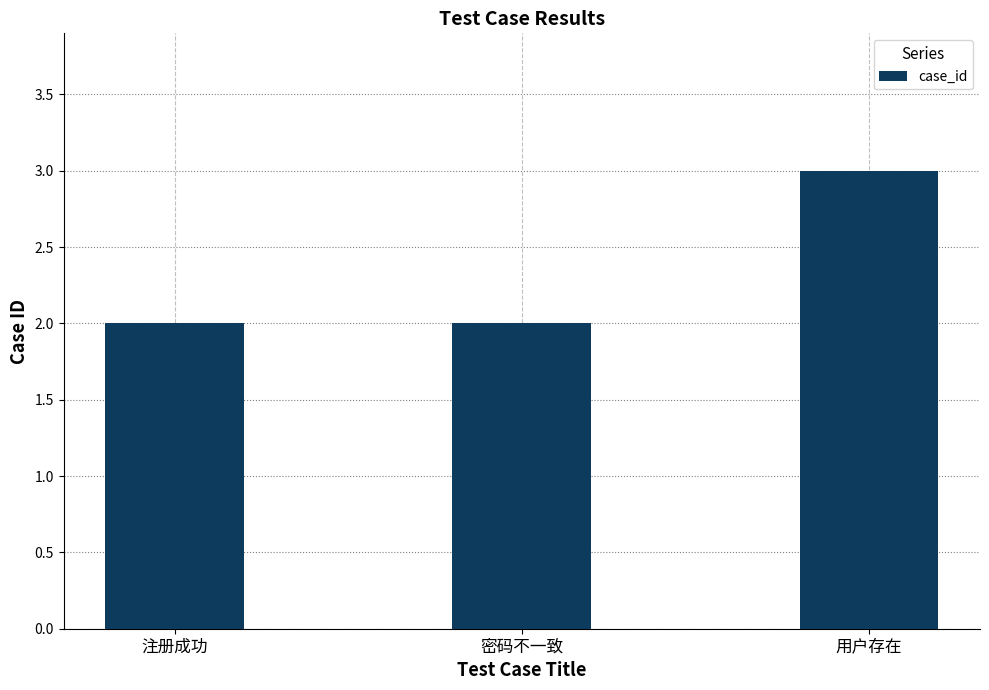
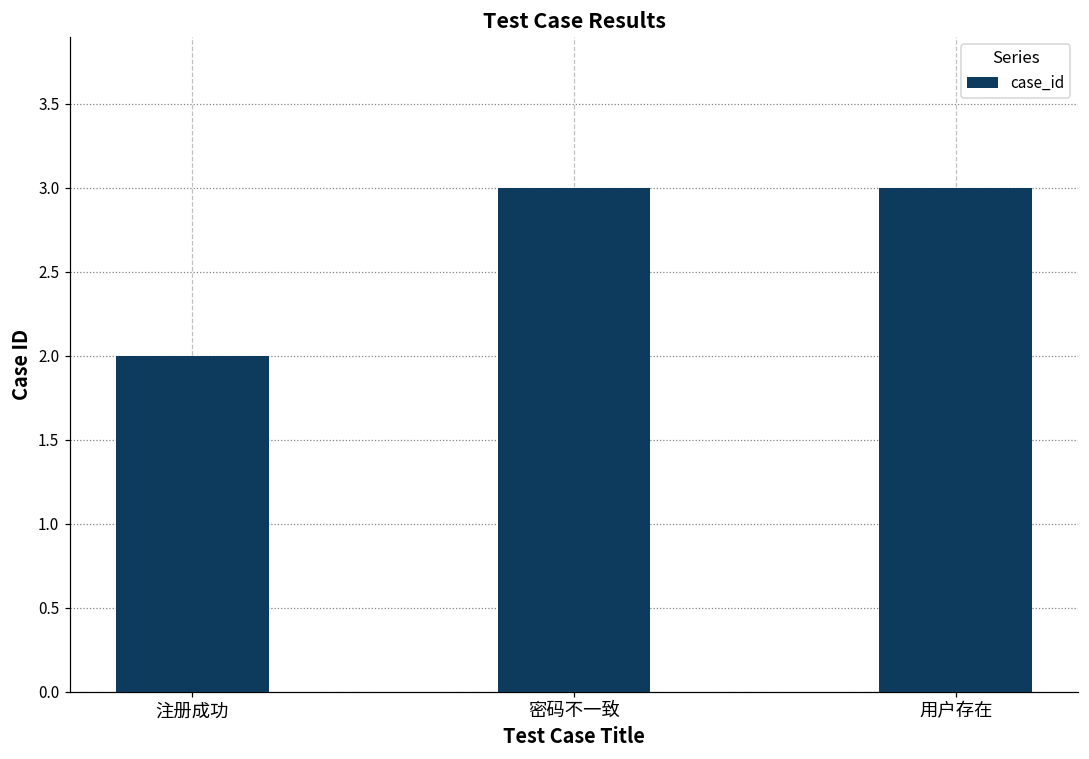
  {
    "注册成功": 2,
-   "密码不一致": 2,
+   "密码不一致": 3,
    "用户存在": 3
  }
